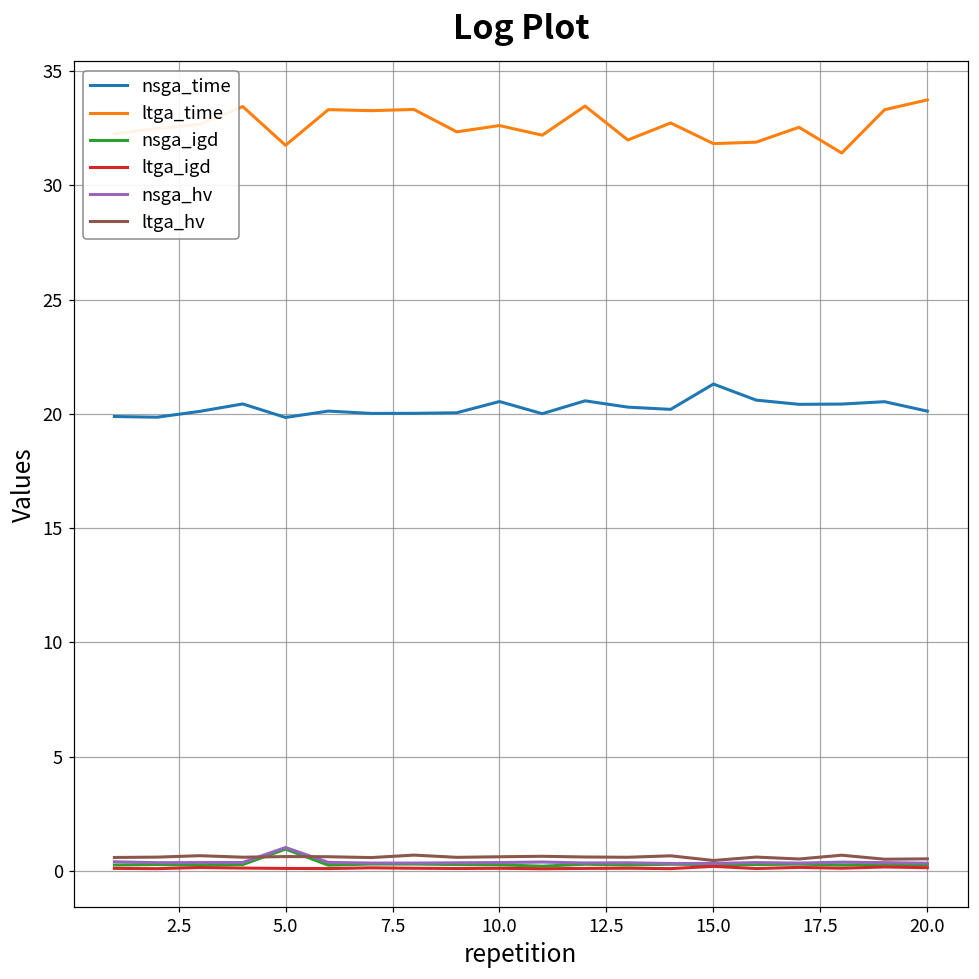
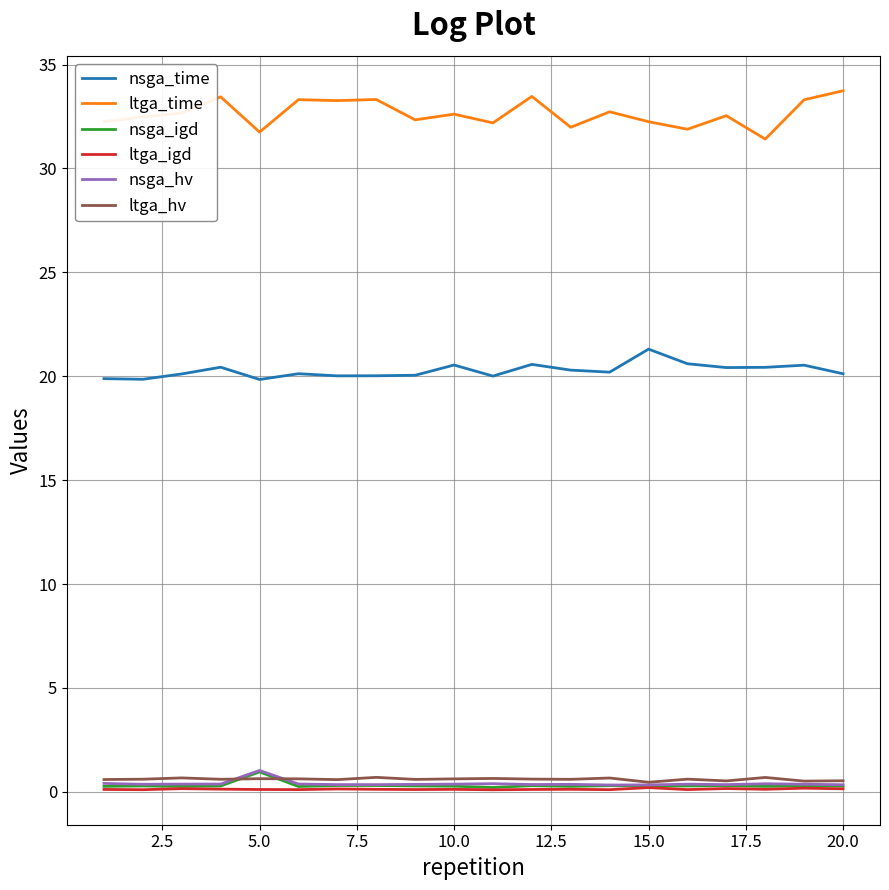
  {
    "nsga_time": {
      "5.0": 19.8,
      "10.0": 20.5,
      "15.0": 21.3,
      "20.0": 20.1
    },
    "ltga_time": {
      "5.0": 31.8,
      "10.0": 32.6,
-     "15.0": 31.8,
+     "15.0": 32.3,
      "20.0": 33.7
    },
    "ltga_igd": {
      "5.0": 0.1,
      "10.0": 0.1,
      "20.0": 0.1
    },
    "ltga_hv": {
      "5.0": 0.6,
      "10.0": 0.6,
      "15.0": 0.5,
      "20.0": 0.5
    }
  }
